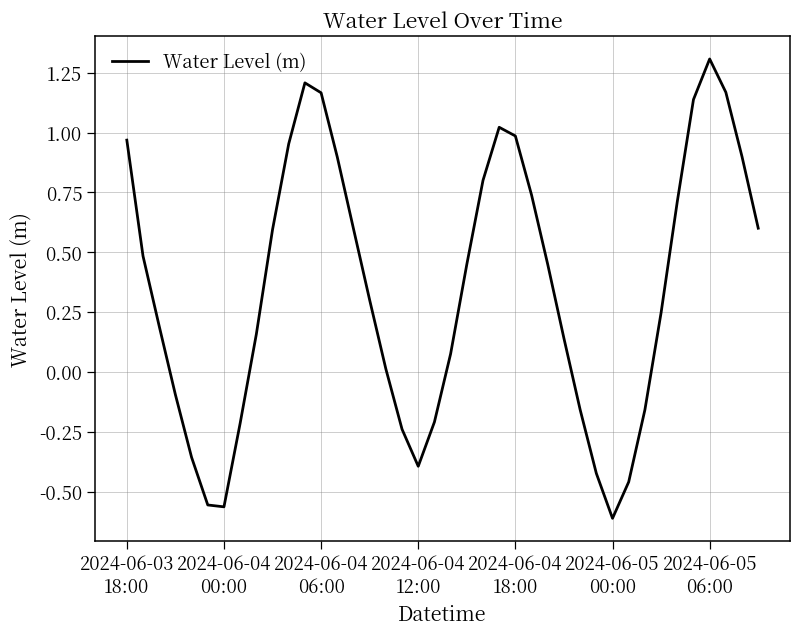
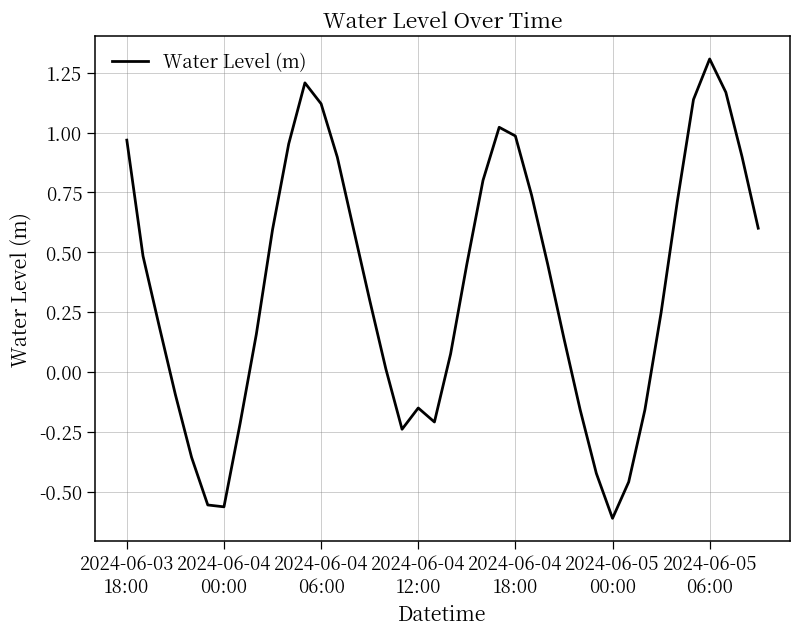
  {
    "2024-06-03 18:00": 0.97,
    "2024-06-04 00:00": -0.56,
-   "2024-06-04 06:00": 1.17,
-   "2024-06-04 12:00": -0.39,
+   "2024-06-04 06:00": 1.12,
+   "2024-06-04 12:00": -0.15,
    "2024-06-04 18:00": 0.99,
    "2024-06-05 00:00": -0.61,
    "2024-06-05 06:00": 1.31
  }
